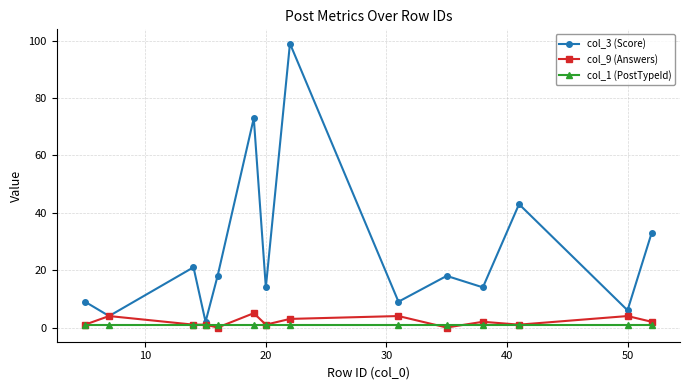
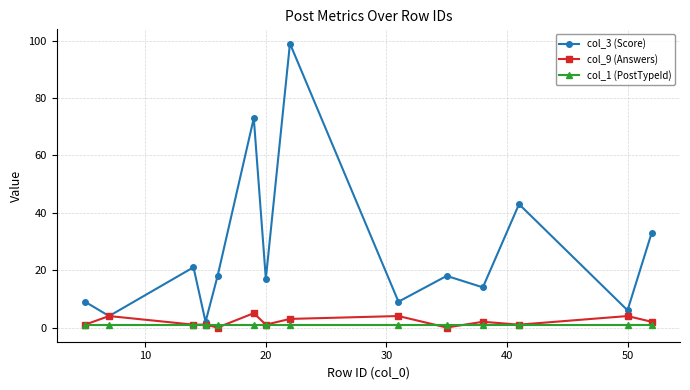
  {
    "col_3 (Score)": {
-     "20": 14,
+     "20": 17,
      "50": 6
    },
    "col_9 (Answers)": {
      "50": 4
    },
    "col_1 (PostTypeId)": {
      "50": 1
    }
  }
